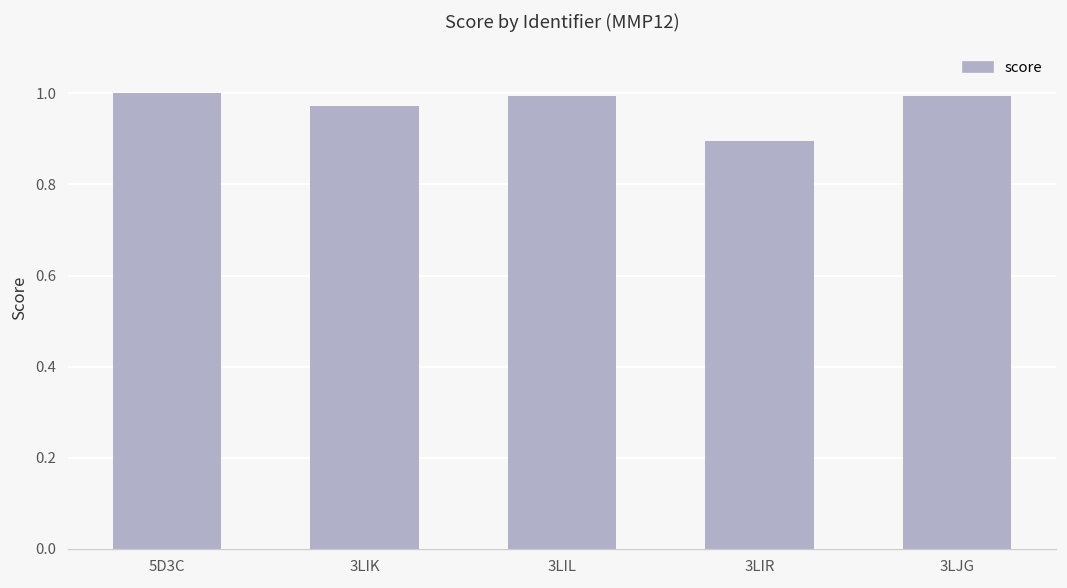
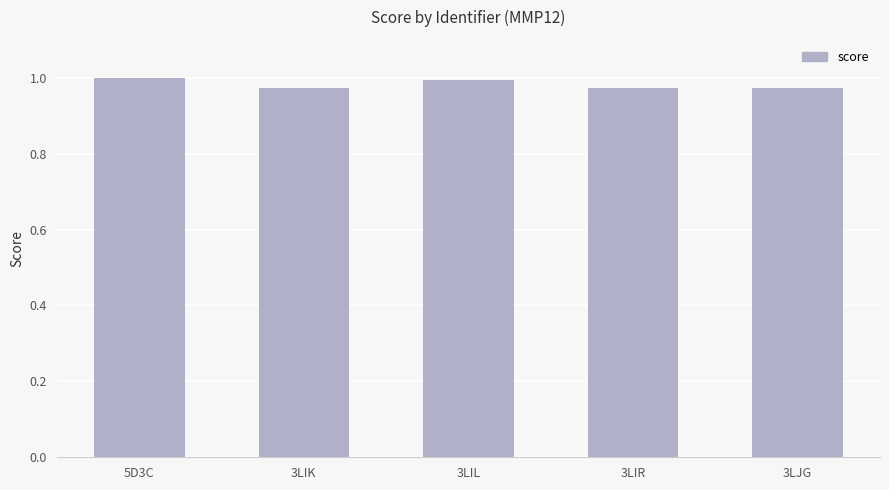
  {
    "5D3C": 1.00,
    "3LIK": 0.97,
    "3LIL": 0.99,
-   "3LIR": 0.90,
-   "3LJG": 0.99
+   "3LIR": 0.97,
+   "3LJG": 0.97
  }
